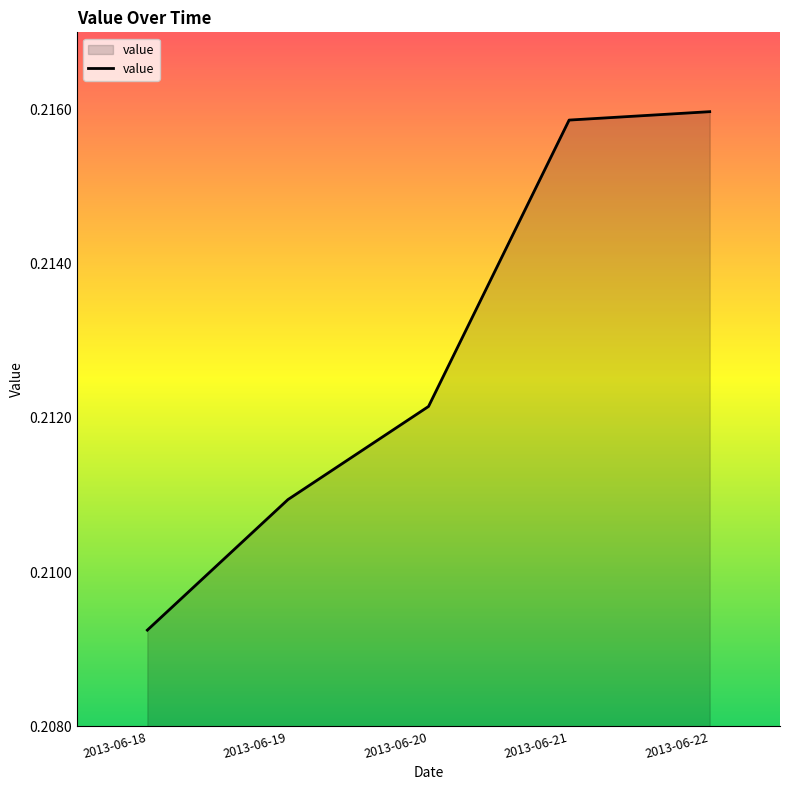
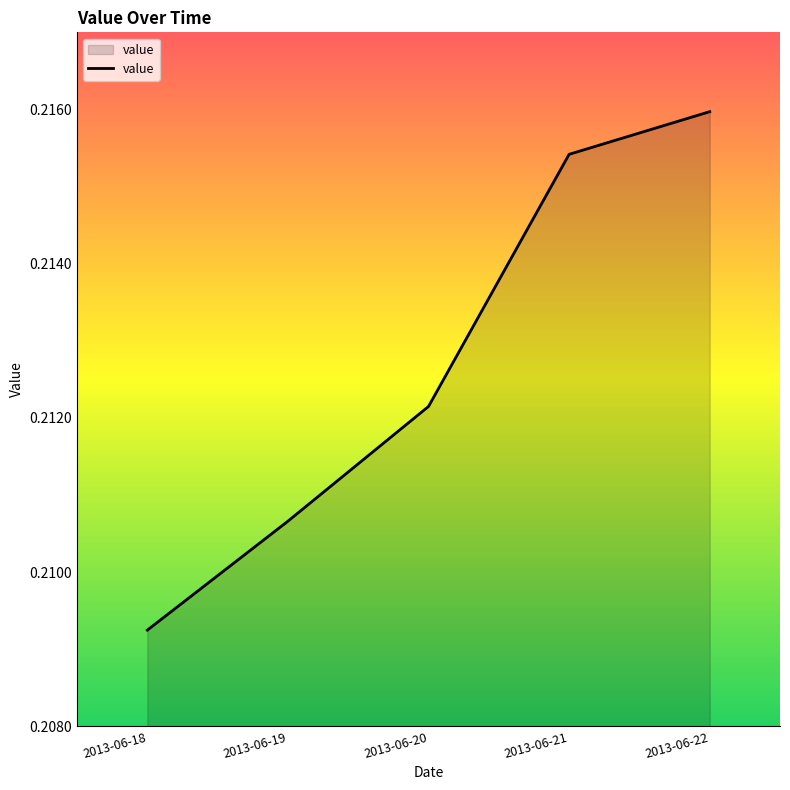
  {
    "2013-06-18": 0.2092,
-   "2013-06-19": 0.2109,
+   "2013-06-19": 0.2107,
    "2013-06-20": 0.2121,
-   "2013-06-21": 0.2159,
+   "2013-06-21": 0.2154,
    "2013-06-22": 0.2160
  }
